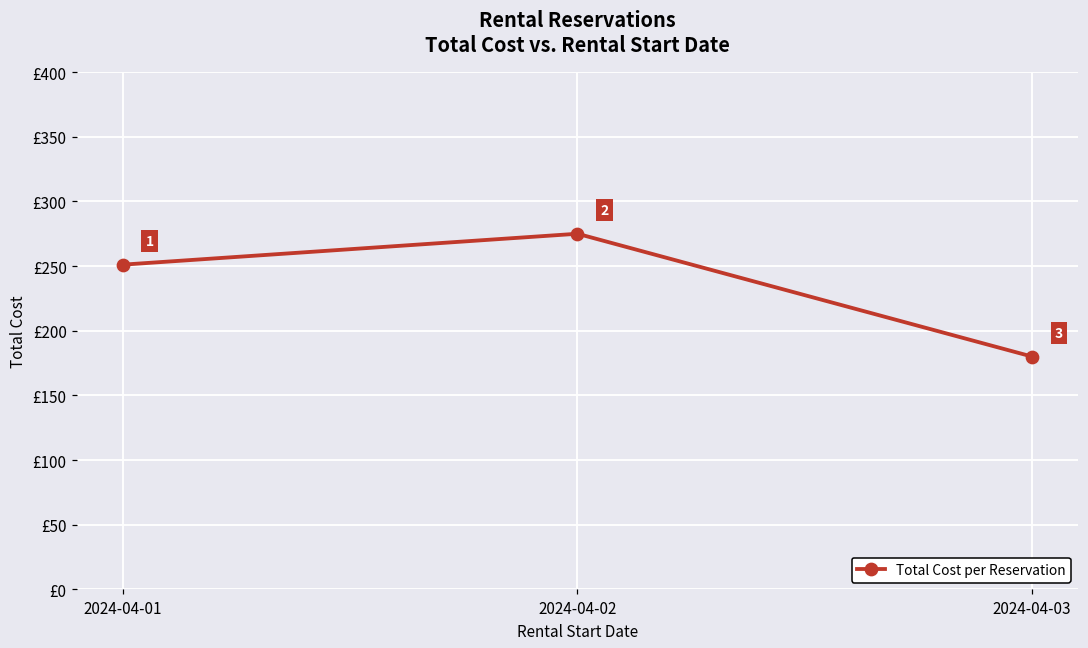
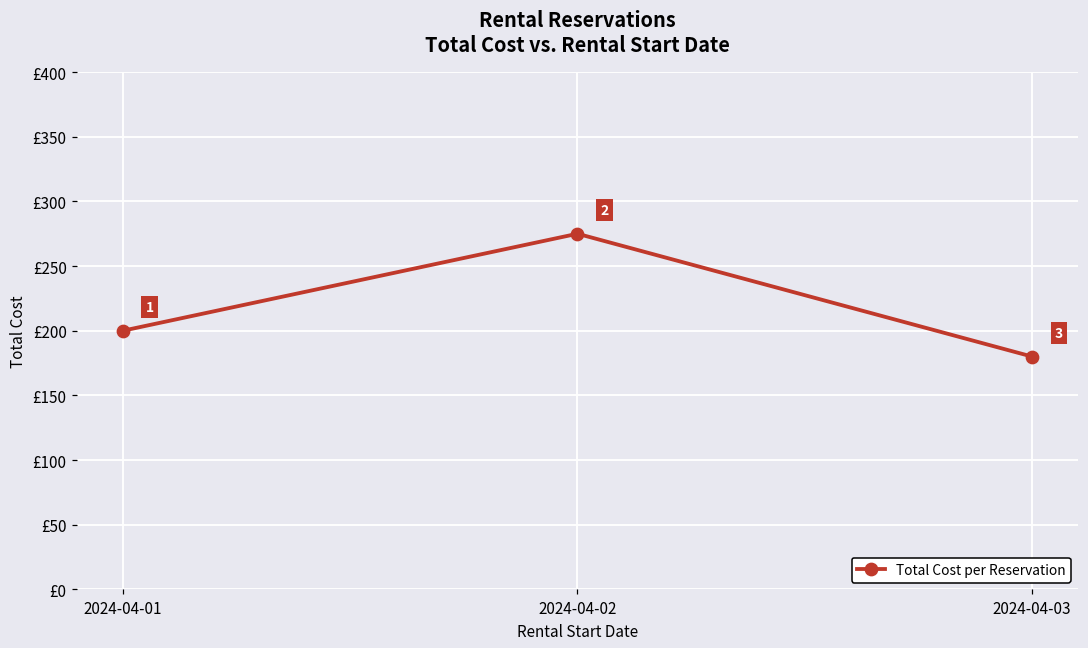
  {
-   "2024-04-01": "£251",
+   "2024-04-01": "£200",
    "2024-04-02": "£275",
    "2024-04-03": "£180"
  }
